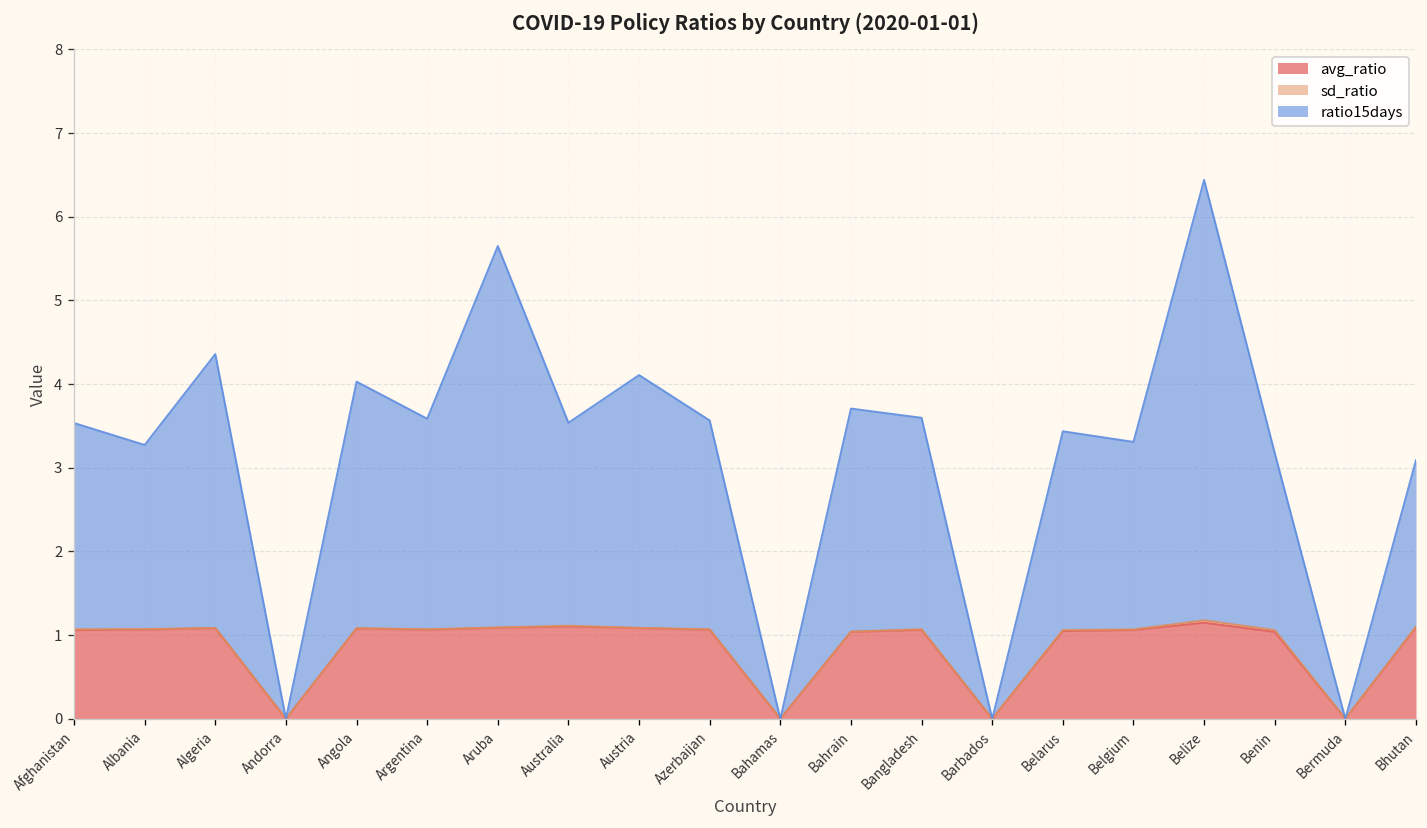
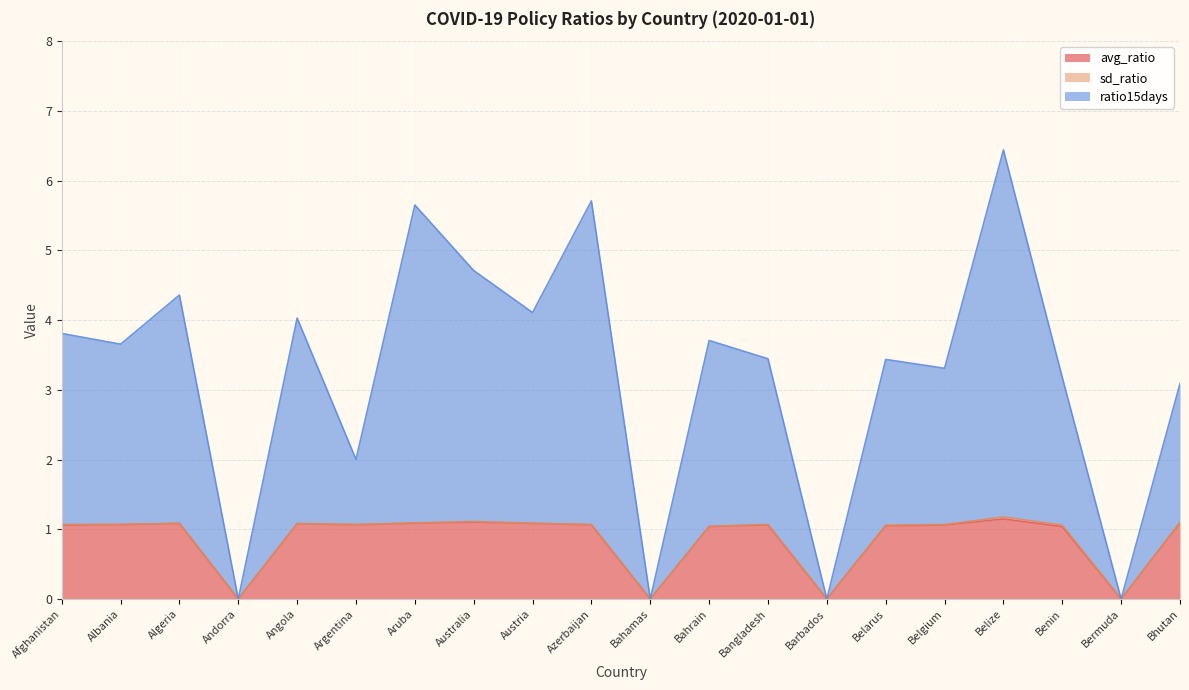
  {
    "ratio15days": {
-     "Afghanistan": 2.5,
-     "Albania": 2.2,
+     "Afghanistan": 2.7,
+     "Albania": 2.6,
      "Algeria": 3.3,
      "Angola": 2.9,
-     "Argentina": 2.5,
+     "Argentina": 0.9,
      "Aruba": 4.6,
-     "Australia": 2.4,
+     "Australia": 3.6,
      "Austria": 3.0,
-     "Azerbaijan": 2.5,
+     "Azerbaijan": 4.6,
      "Bahrain": 2.7,
-     "Bangladesh": 2.5,
+     "Bangladesh": 2.4,
      "Belarus": 2.4,
      "Belgium": 2.2,
      "Belize": 5.3,
      "Benin": 2.1,
      "Bhutan": 2.0
    }
  }
